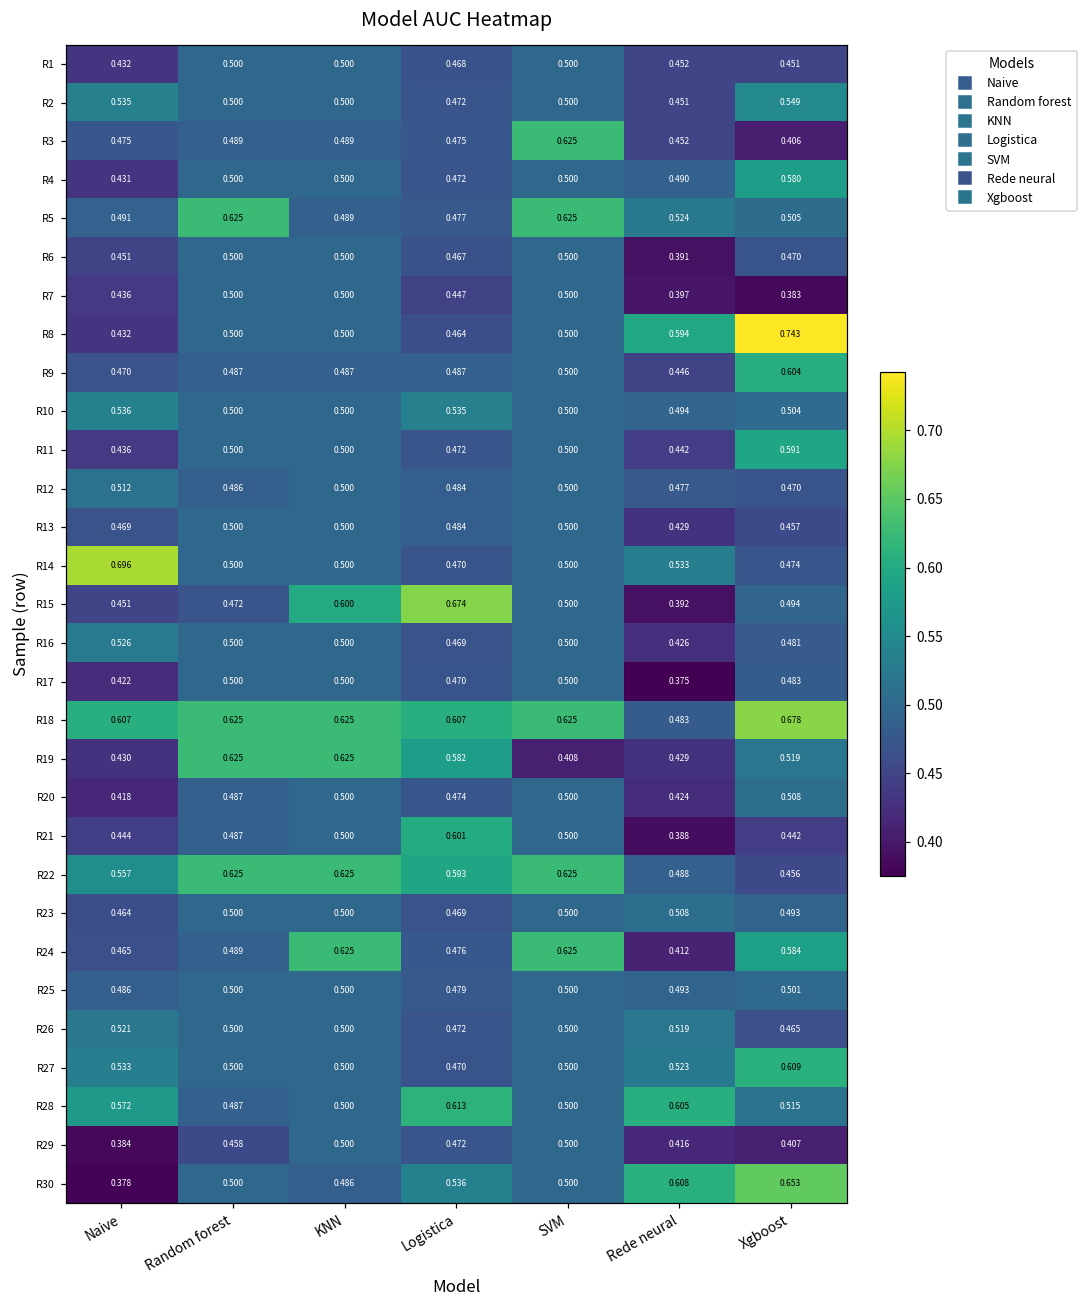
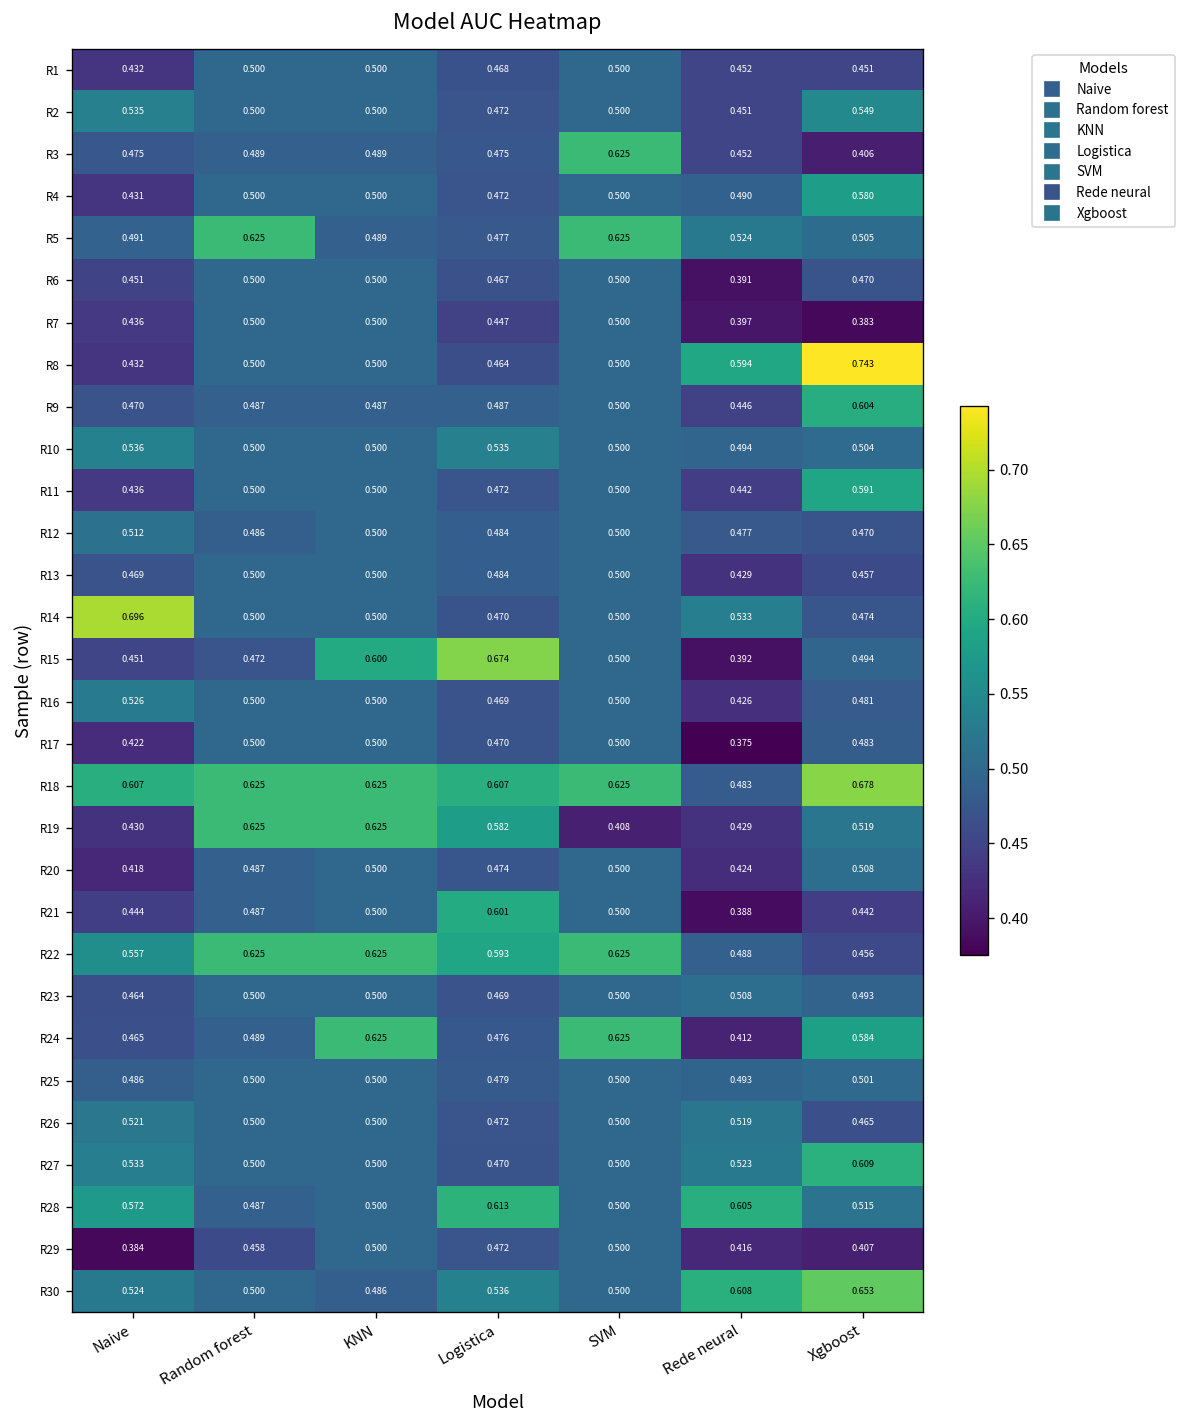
  {
    "R30": {
-     "Naive": 0.378,
+     "Naive": 0.524,
      "Random forest": 0.500,
      "KNN": 0.486,
      "Logistica": 0.536,
      "SVM": 0.500,
      "Rede neural": 0.608,
      "Xgboost": 0.653
    }
  }
